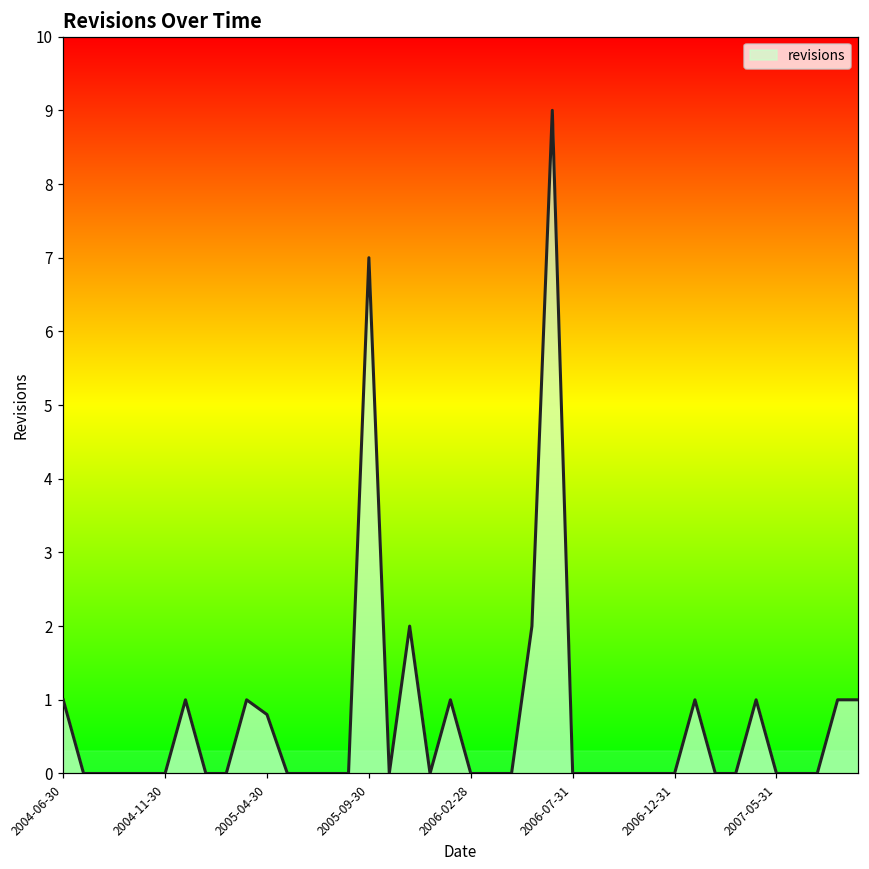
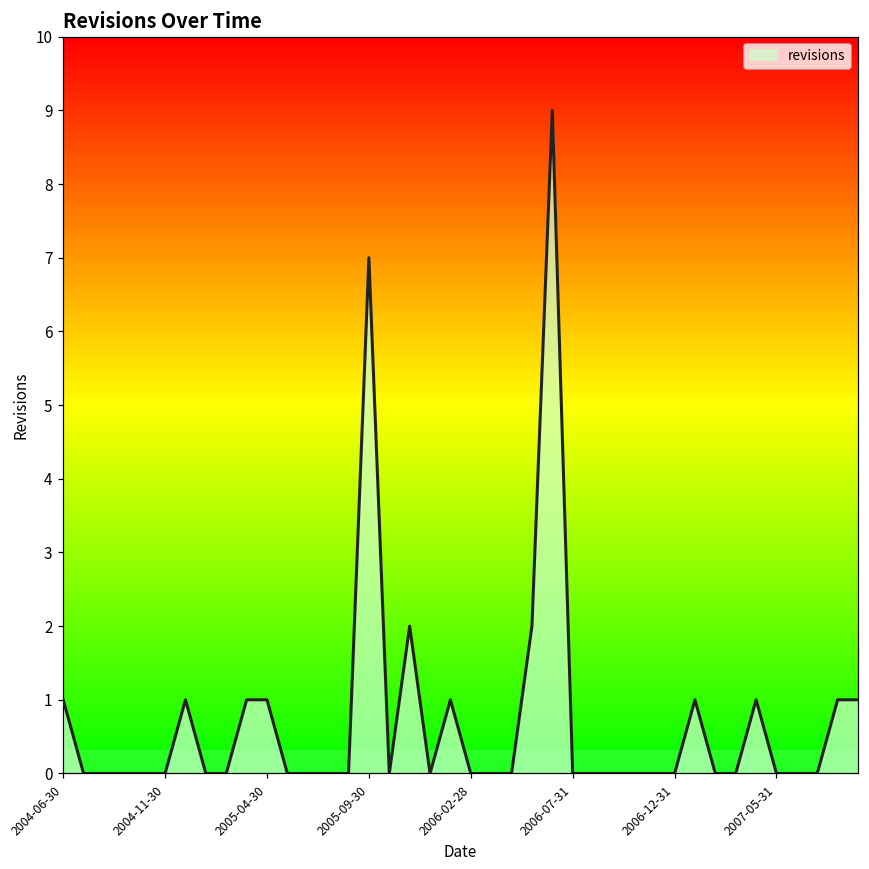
  {
    "2004-06-30": 1.0,
-   "2005-04-30": 0.8,
+   "2005-04-30": 1.0,
    "2005-09-30": 7.0
  }
